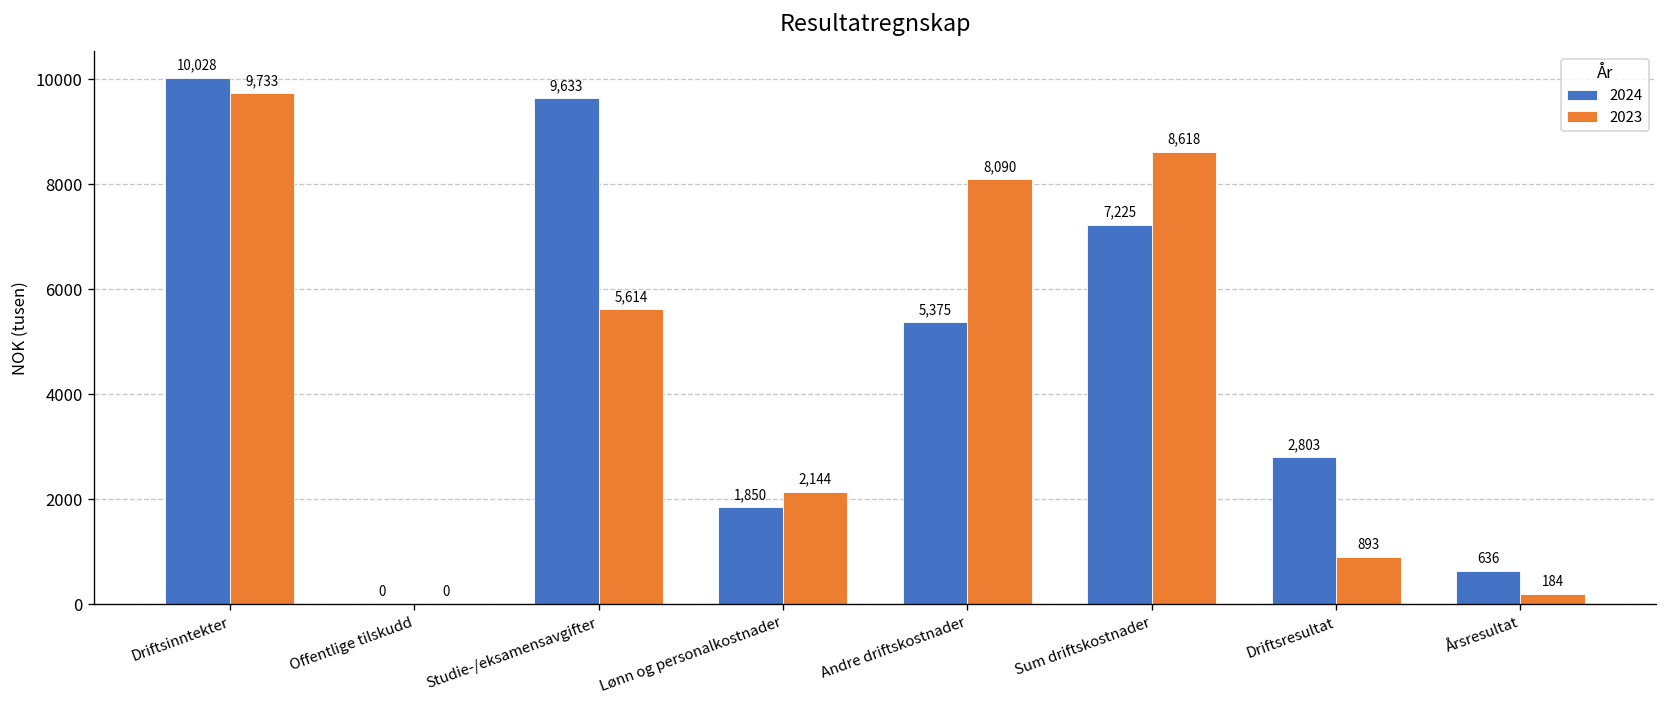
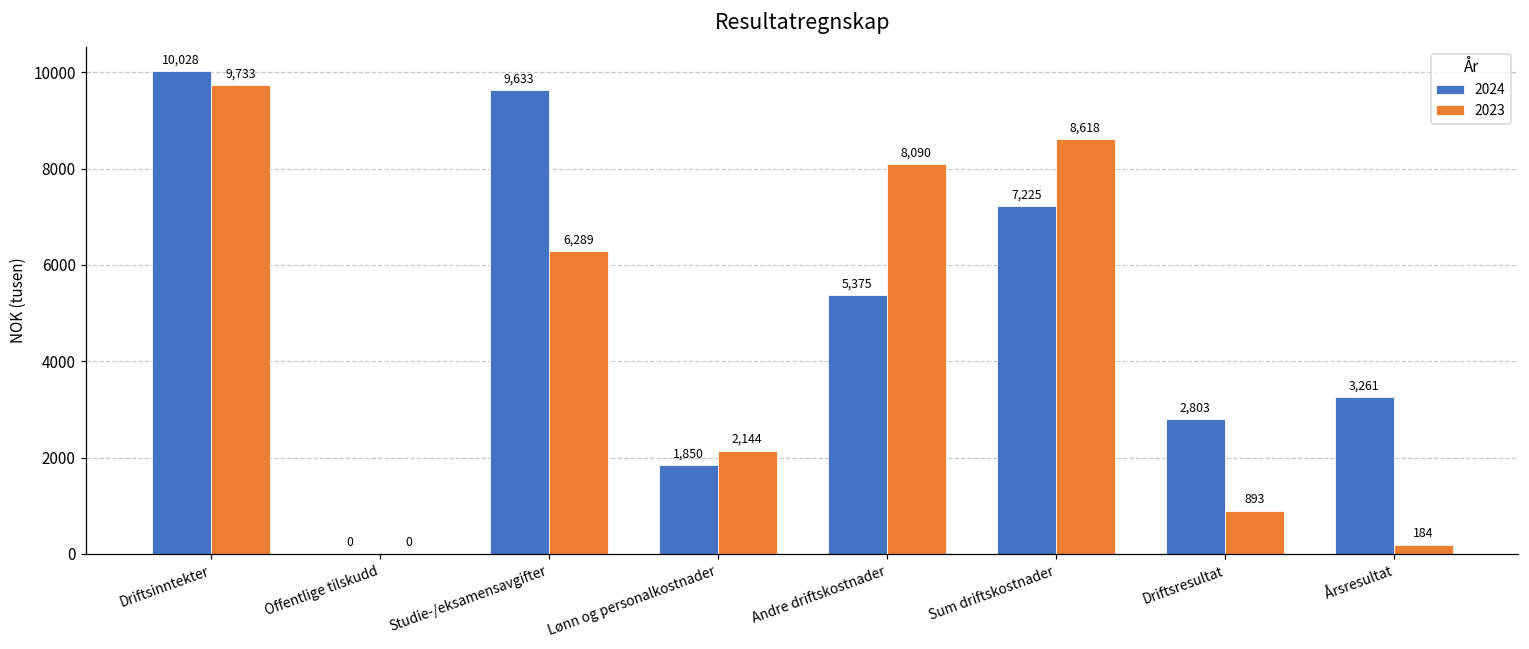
  {
    "2024": {
      "Driftsinntekter": "10,028",
      "Offentlige tilskudd": "0",
      "Studie-/eksamensavgifter": "9,633",
      "Lønn og personalkostnader": "1,850",
      "Andre driftskostnader": "5,375",
      "Sum driftskostnader": "7,225",
      "Driftsresultat": "2,803",
-     "Årsresultat": "636"
+     "Årsresultat": "3,261"
    },
    "2023": {
      "Driftsinntekter": "9,733",
      "Offentlige tilskudd": "0",
-     "Studie-/eksamensavgifter": "5,614",
+     "Studie-/eksamensavgifter": "6,289",
      "Lønn og personalkostnader": "2,144",
      "Andre driftskostnader": "8,090",
      "Sum driftskostnader": "8,618",
      "Driftsresultat": "893",
      "Årsresultat": "184"
    }
  }
